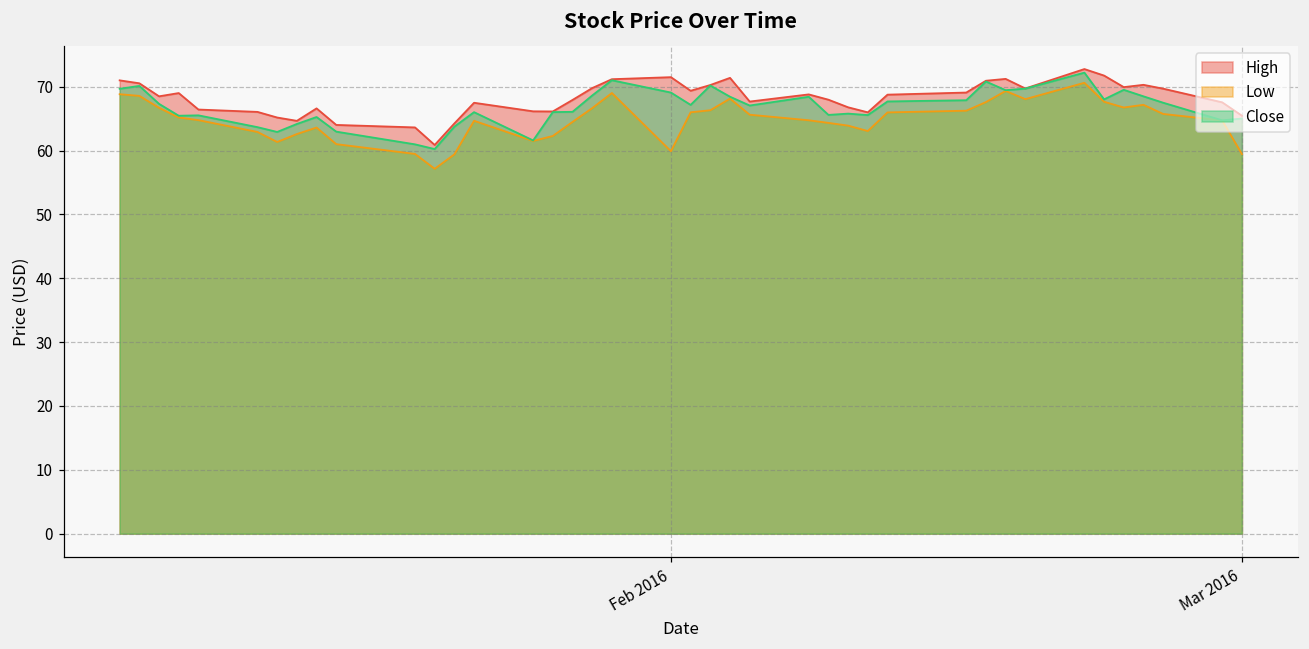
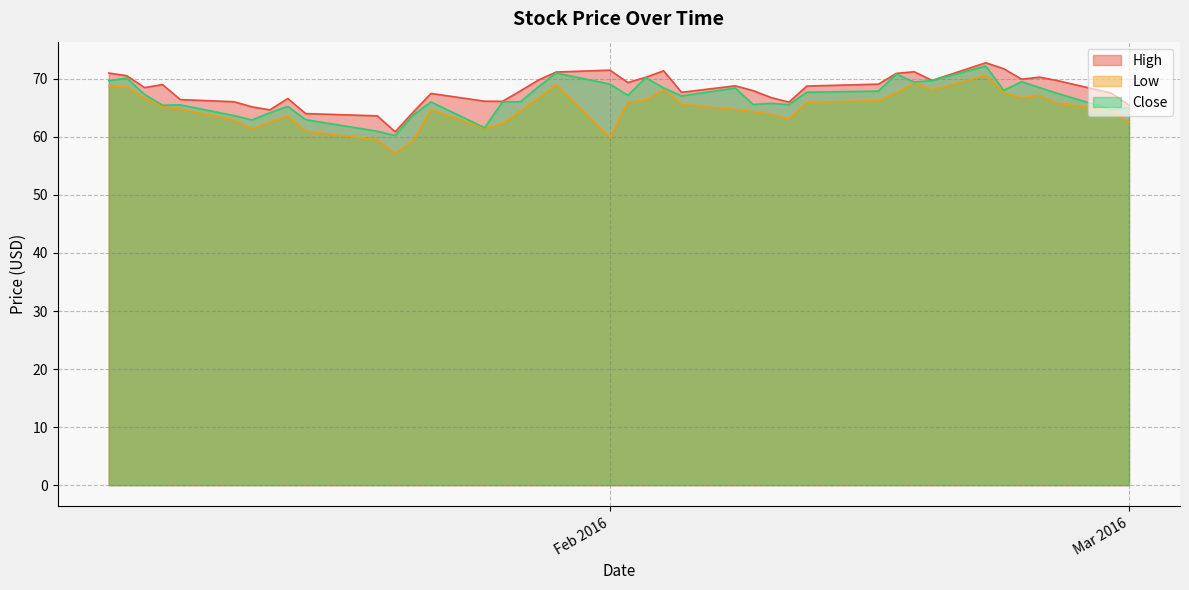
  {
    "High": {
      "Feb 2016": 72
    },
    "Low": {
      "Feb 2016": 60,
-     "Mar 2016": 59
+     "Mar 2016": 63
    },
    "Close": {
      "Feb 2016": 69
    }
  }
